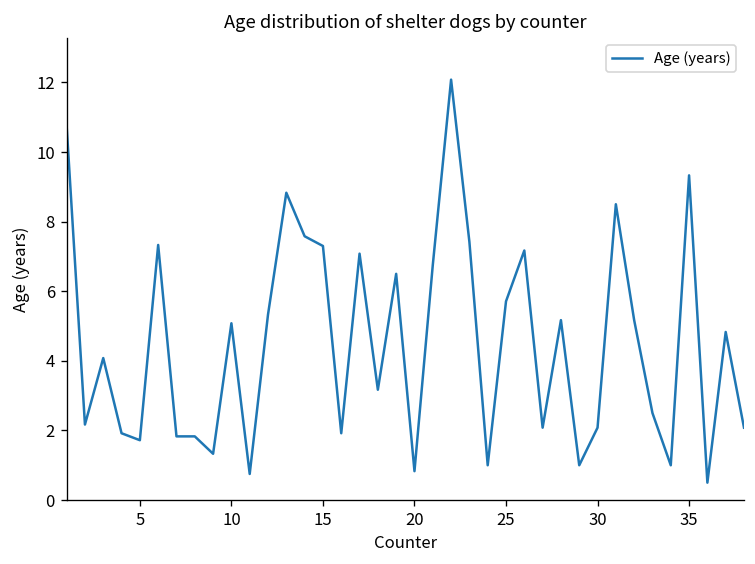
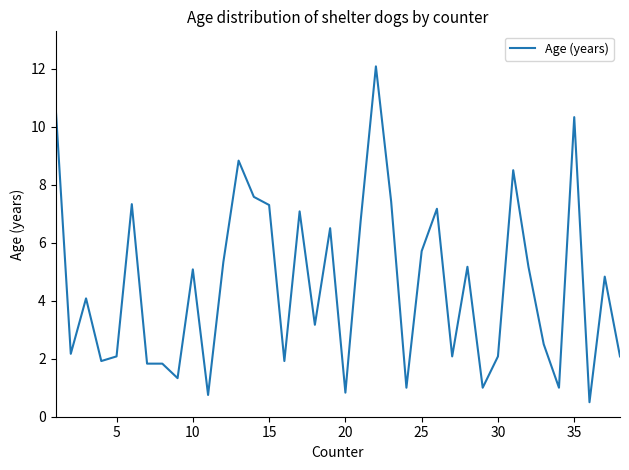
  {
-   "5": 1.7,
+   "5": 2.1,
    "10": 5.1,
    "15": 7.3,
    "20": 0.8,
    "25": 5.7,
    "30": 2.1,
-   "35": 9.3
+   "35": 10.3
  }
